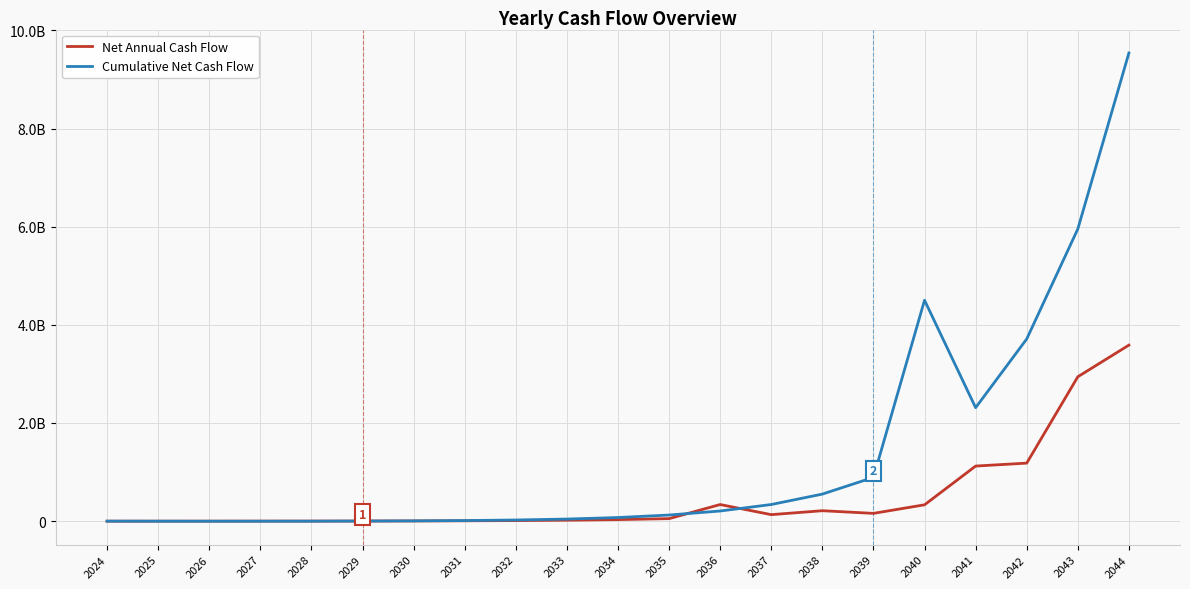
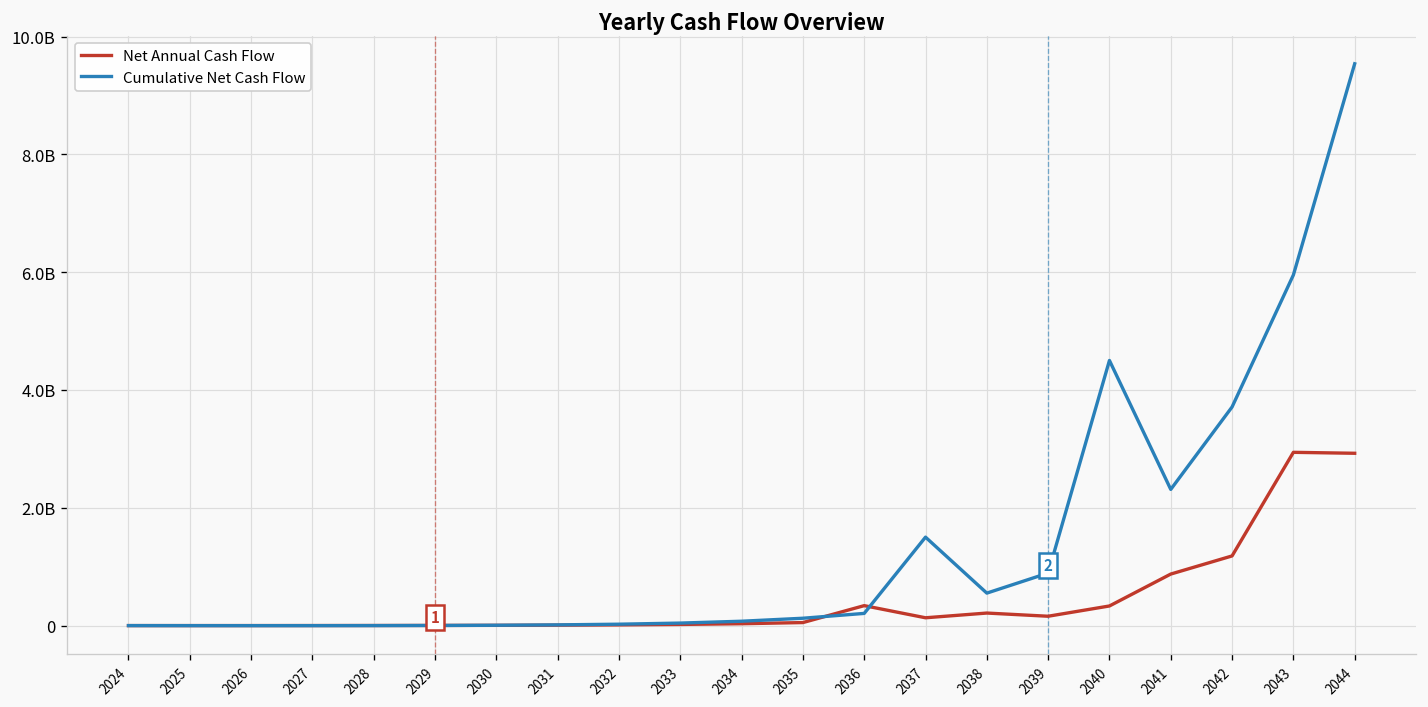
  {
    "Net Annual Cash Flow": {
      "2035": 100000000,
      "2036": 300000000,
      "2037": 100000000,
      "2038": 200000000,
      "2039": 200000000,
      "2040": 300000000,
-     "2041": 1100000000,
+     "2041": 900000000,
      "2042": 1200000000,
      "2043": 2900000000,
-     "2044": 3600000000
+     "2044": 2900000000
    },
    "Cumulative Net Cash Flow": {
      "2035": 100000000,
      "2036": 200000000,
-     "2037": 300000000,
+     "2037": 1500000000,
      "2038": 600000000,
      "2040": 4500000000,
      "2041": 2300000000,
      "2042": 3700000000,
      "2043": 6000000000,
      "2044": 9500000000
    }
  }
